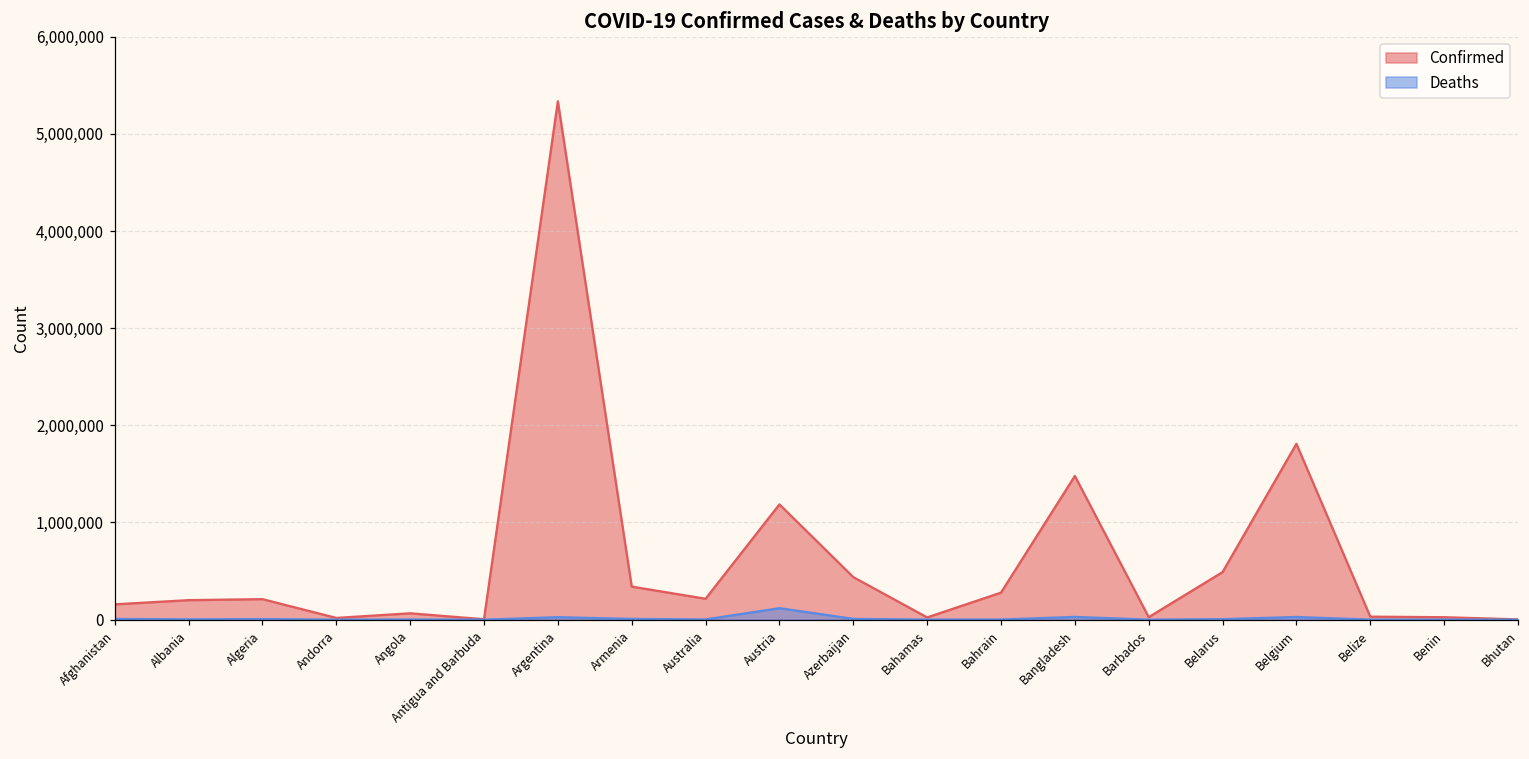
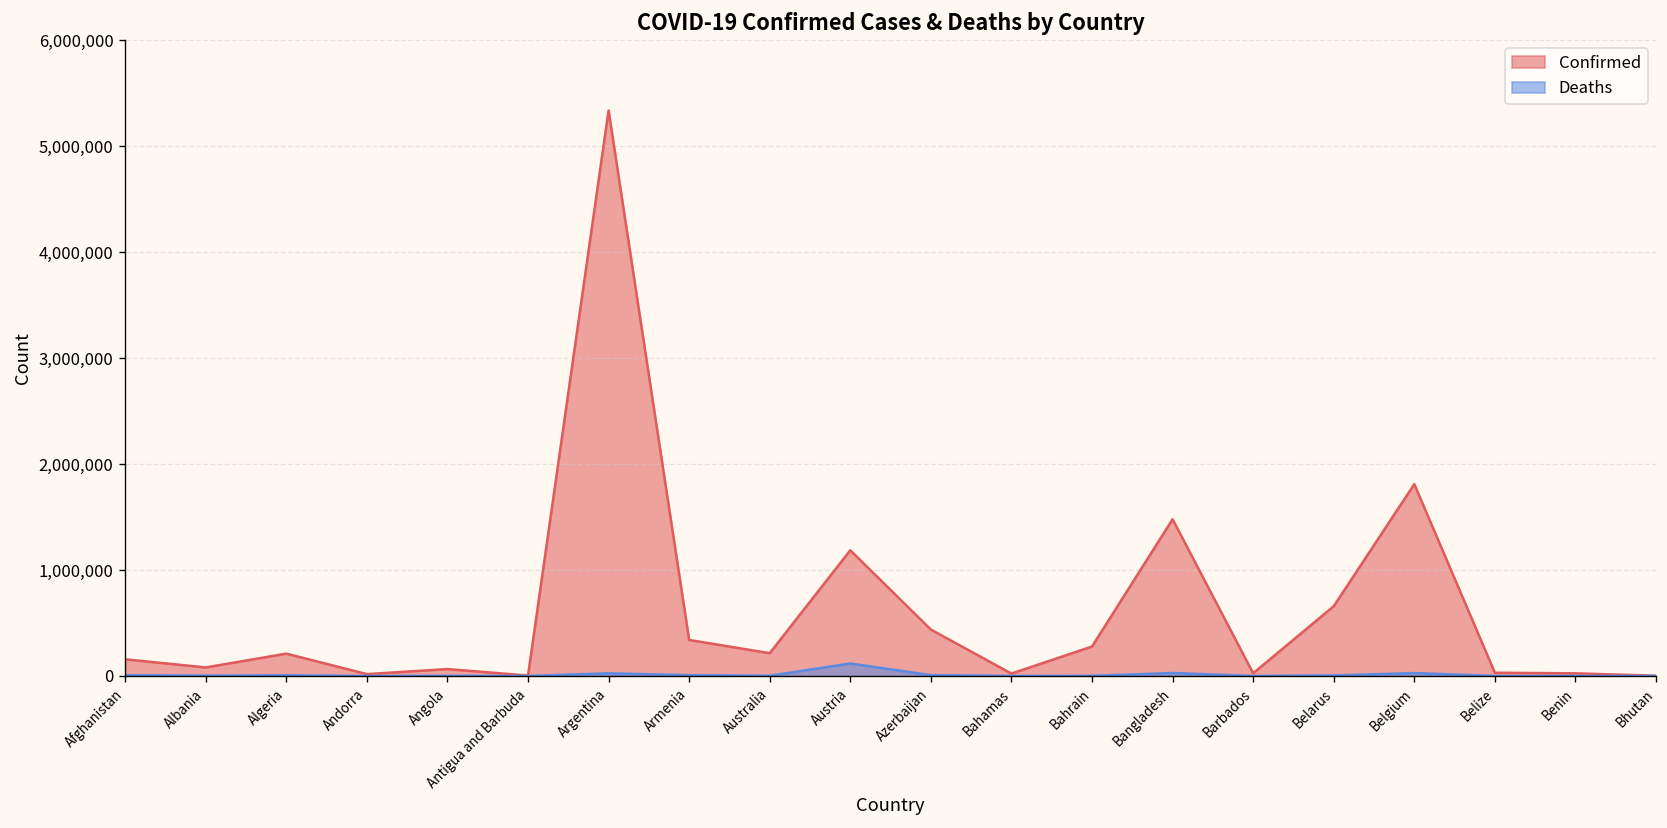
  {
    "Confirmed": {
      "Afghanistan": "200,000",
-     "Albania": "200,000",
+     "Albania": "100,000",
      "Algeria": "200,000",
      "Angola": "100,000",
      "Argentina": "5,300,000",
      "Armenia": "300,000",
      "Australia": "200,000",
      "Austria": "1,200,000",
      "Azerbaijan": "400,000",
      "Bahrain": "300,000",
      "Bangladesh": "1,500,000",
-     "Belarus": "500,000",
+     "Belarus": "700,000",
      "Belgium": "1,800,000",
      "Belize": "0"
    },
    "Deaths": {
      "Afghanistan": "0",
      "Albania": "0",
      "Algeria": "0",
      "Angola": "0",
      "Argentina": "0",
      "Armenia": "0",
      "Australia": "0",
      "Austria": "100,000",
      "Azerbaijan": "0",
      "Bahrain": "0",
      "Bangladesh": "0",
      "Belarus": "0",
      "Belgium": "0",
      "Belize": "0"
    }
  }
